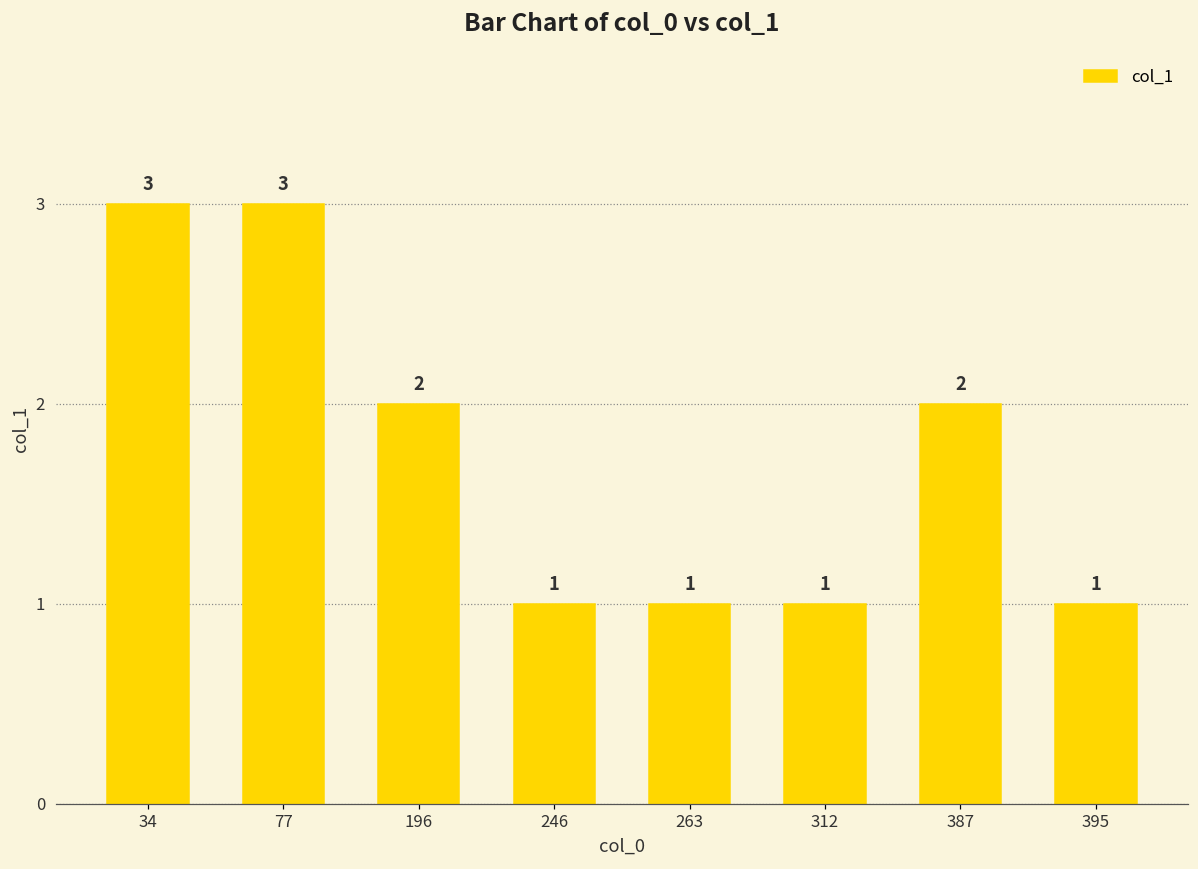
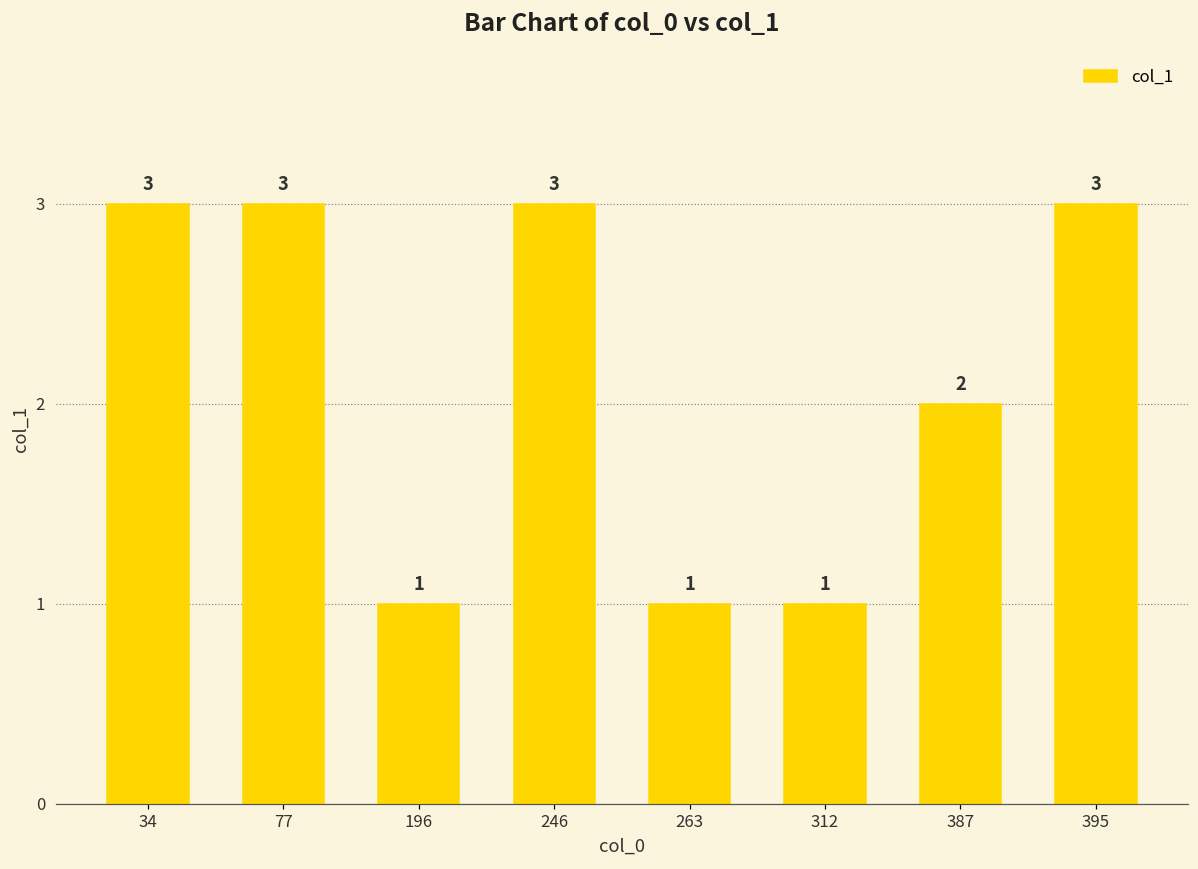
  {
    "34": 3,
    "77": 3,
-   "196": 2,
-   "246": 1,
+   "196": 1,
+   "246": 3,
    "263": 1,
    "312": 1,
    "387": 2,
-   "395": 1
+   "395": 3
  }
